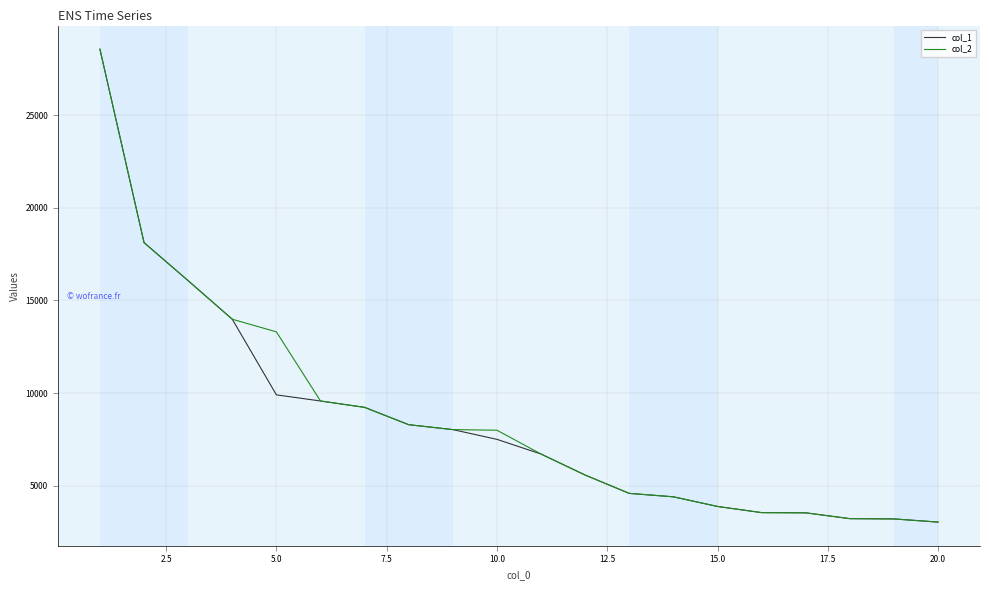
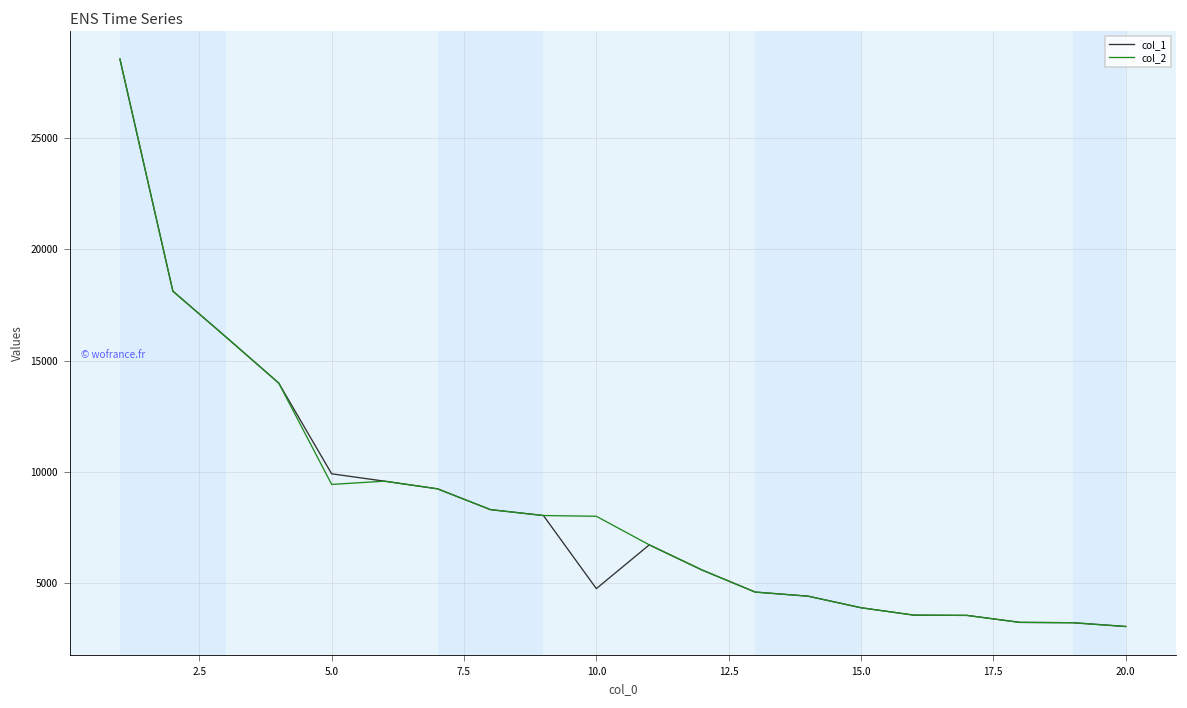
  {
    "col_1": {
      "5.0": 9900,
-     "10.0": 7500
+     "10.0": 4700
    },
    "col_2": {
-     "5.0": 13300,
+     "5.0": 9400,
      "10.0": 8000
    }
  }
